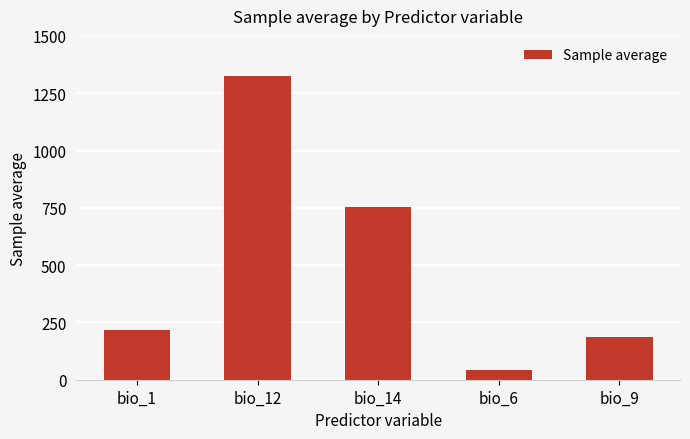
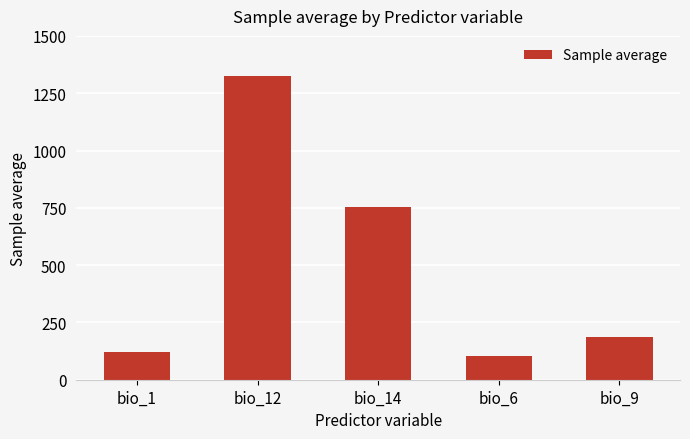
  {
-   "bio_1": 210,
+   "bio_1": 120,
    "bio_12": 1320,
    "bio_14": 750,
-   "bio_6": 40,
+   "bio_6": 100,
    "bio_9": 190
  }
